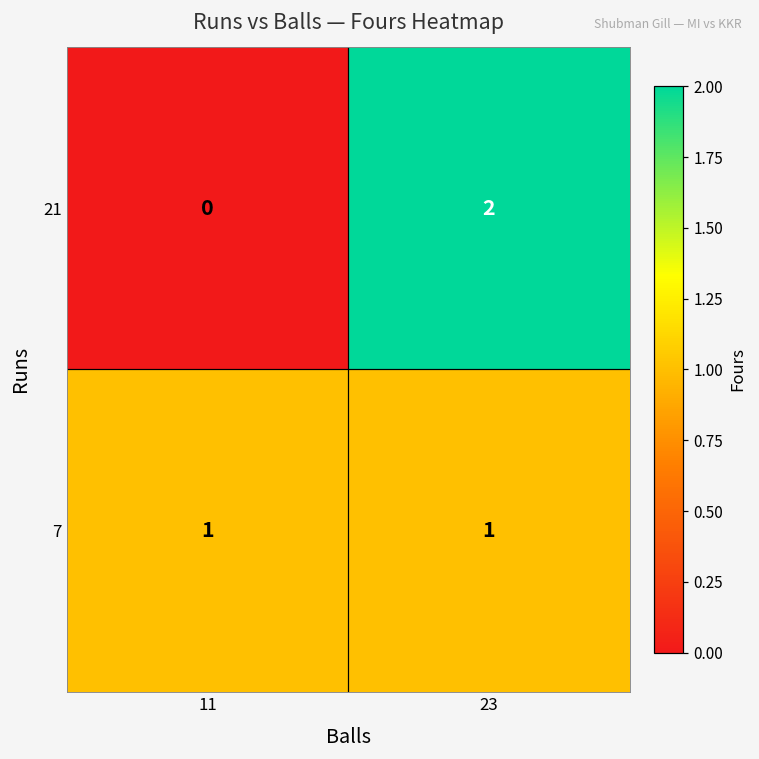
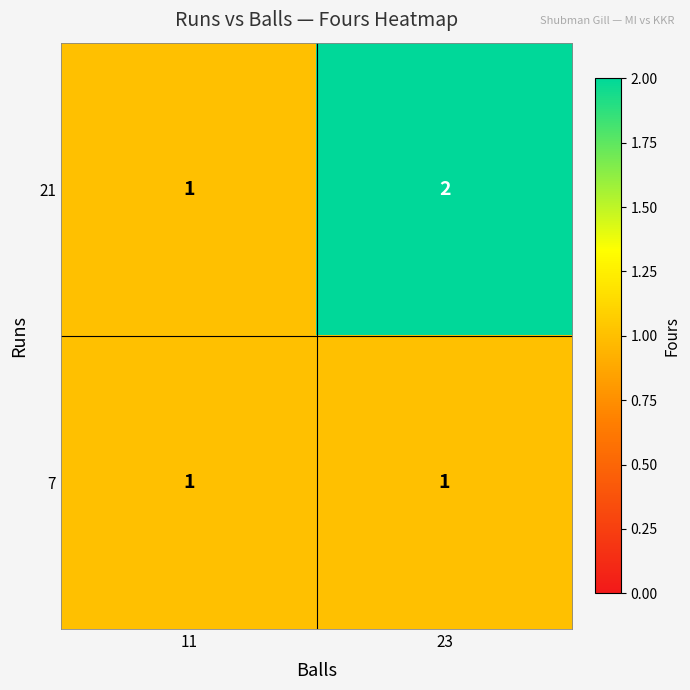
  {
    "21": {
-     "11": 0
+     "11": 1
    }
  }
